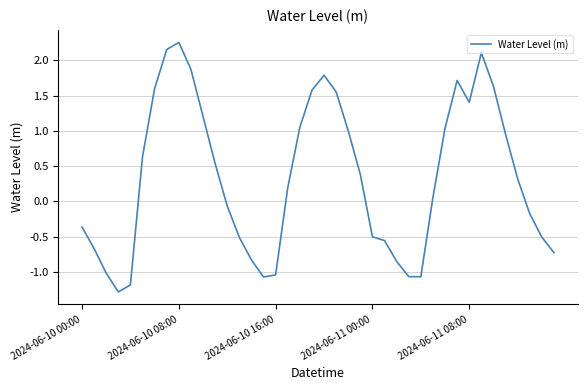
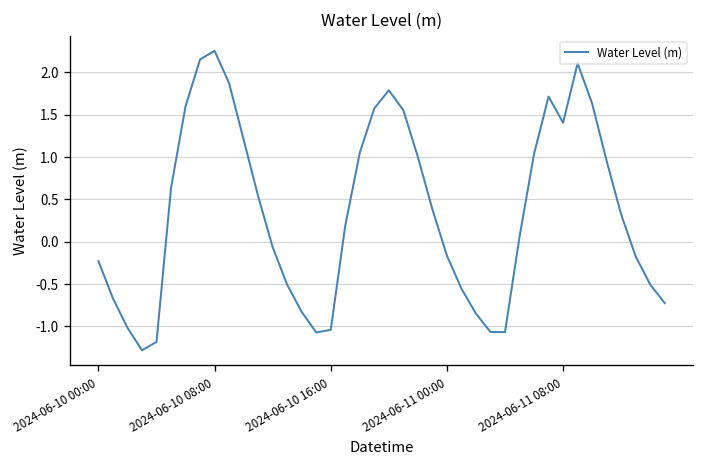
  {
-   "2024-06-10 00:00": -0.4,
+   "2024-06-10 00:00": -0.2,
    "2024-06-10 08:00": 2.3,
    "2024-06-10 16:00": -1.0,
-   "2024-06-11 00:00": -0.5,
+   "2024-06-11 00:00": -0.2,
    "2024-06-11 08:00": 1.4
  }
